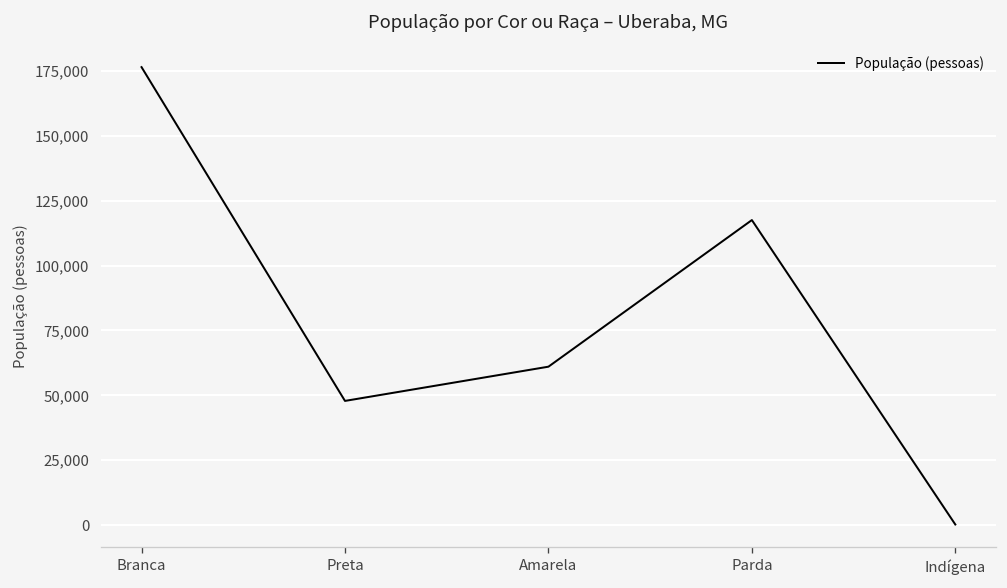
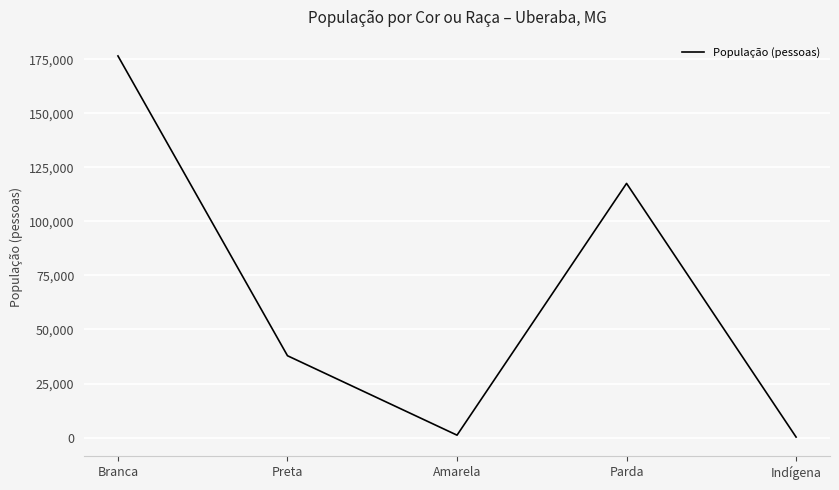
  {
    "Branca": "176,000",
-   "Preta": "48,000",
-   "Amarela": "61,000",
+   "Preta": "38,000",
+   "Amarela": "1,000",
    "Parda": "118,000",
    "Indígena": "0"
  }
